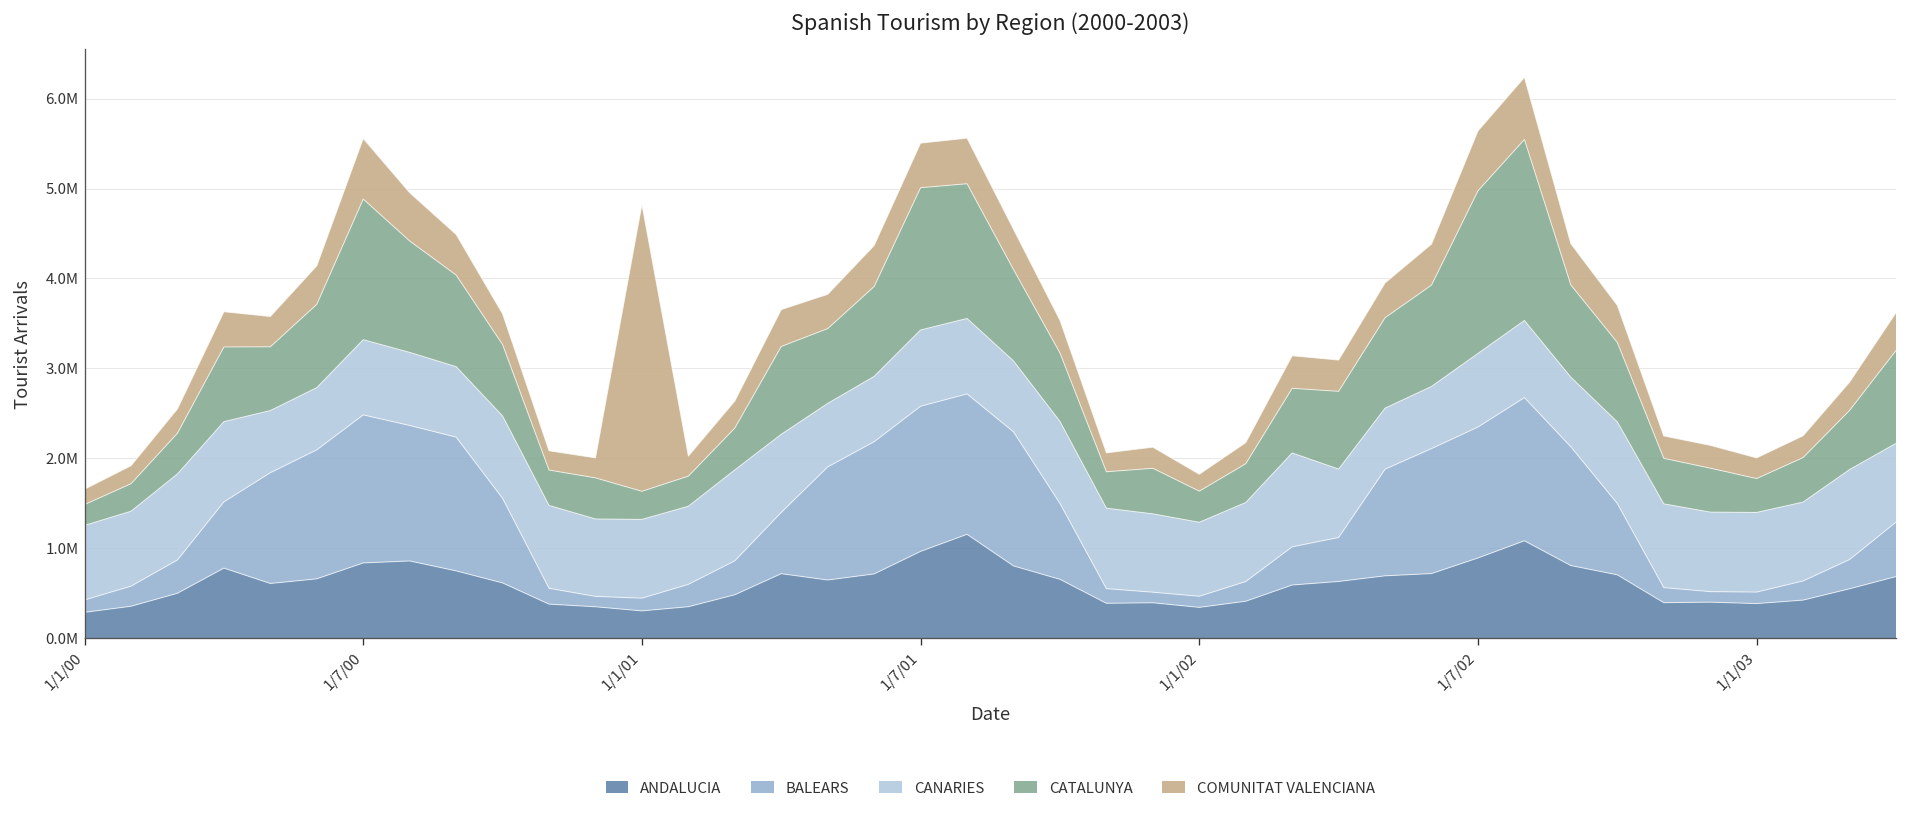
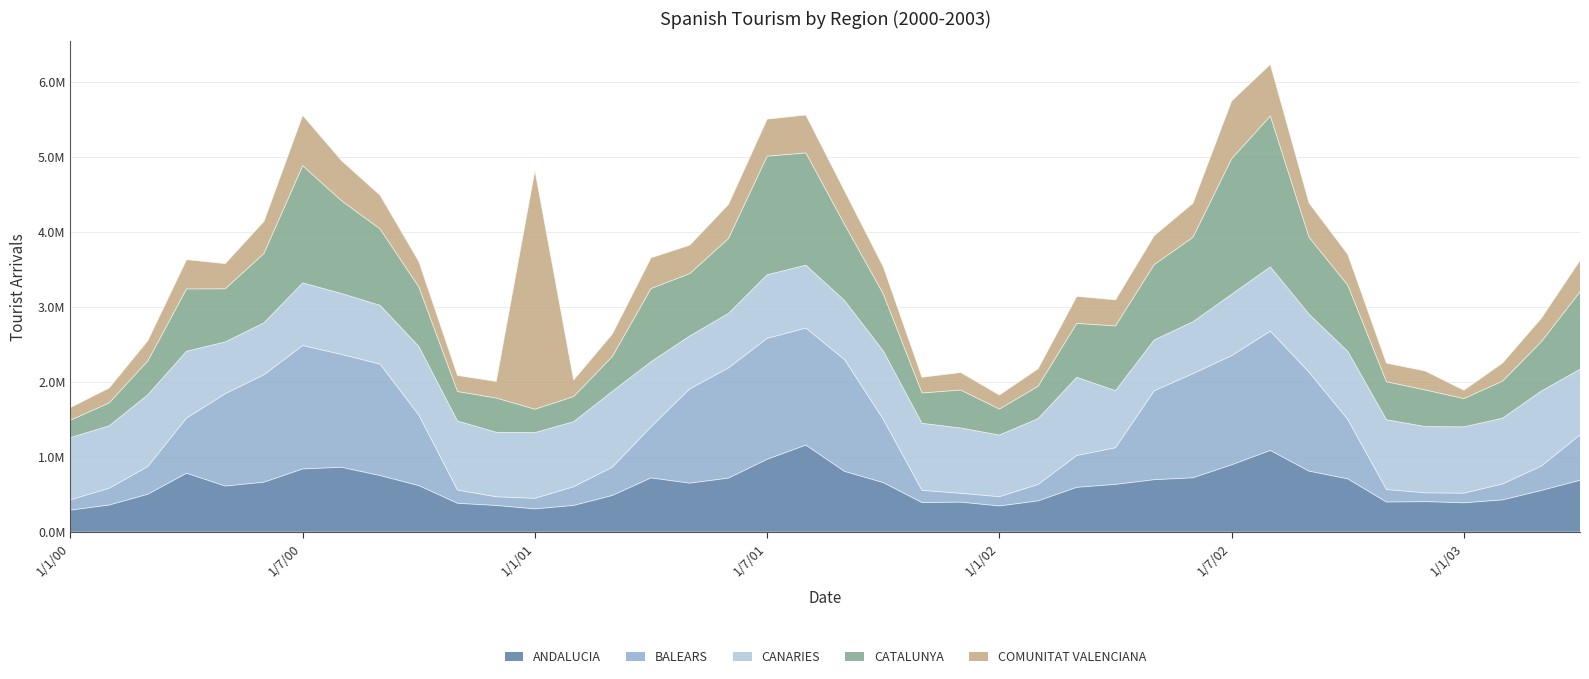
  {
    "COMUNITAT VALENCIANA": {
      "1/1/00": 200000,
      "1/7/00": 700000,
      "1/1/01": 3200000,
      "1/7/01": 500000,
      "1/1/02": 200000,
-     "1/7/02": 700000,
-     "1/1/03": 200000
+     "1/7/02": 800000,
+     "1/1/03": 100000
    }
  }
